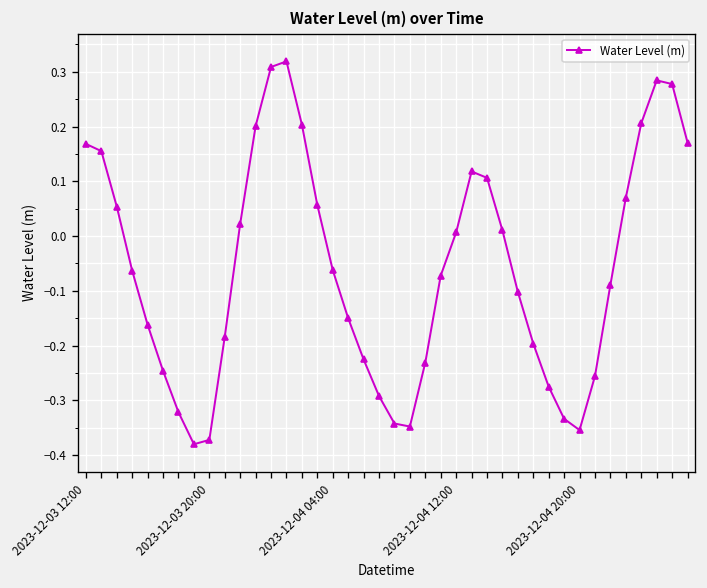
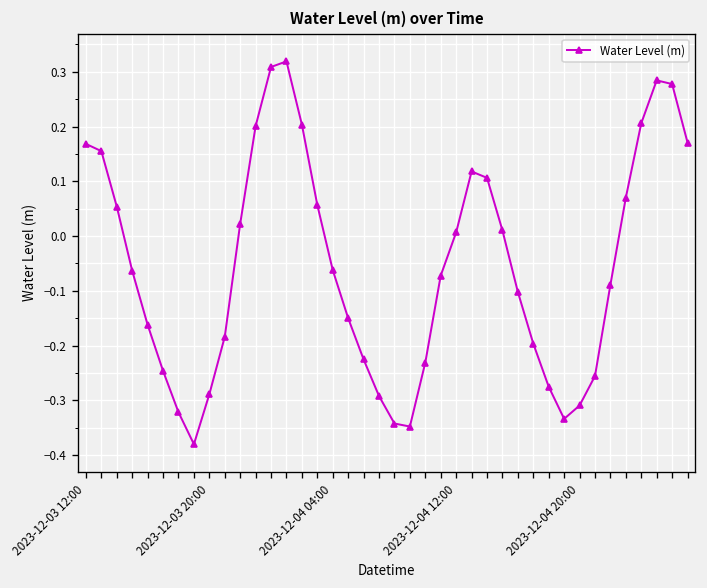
  {
    "2023-12-03 12:00": 0.17,
-   "2023-12-03 20:00": -0.37,
+   "2023-12-03 20:00": -0.29,
    "2023-12-04 04:00": -0.06,
    "2023-12-04 12:00": 0.01,
-   "2023-12-04 20:00": -0.35
+   "2023-12-04 20:00": -0.31
  }
